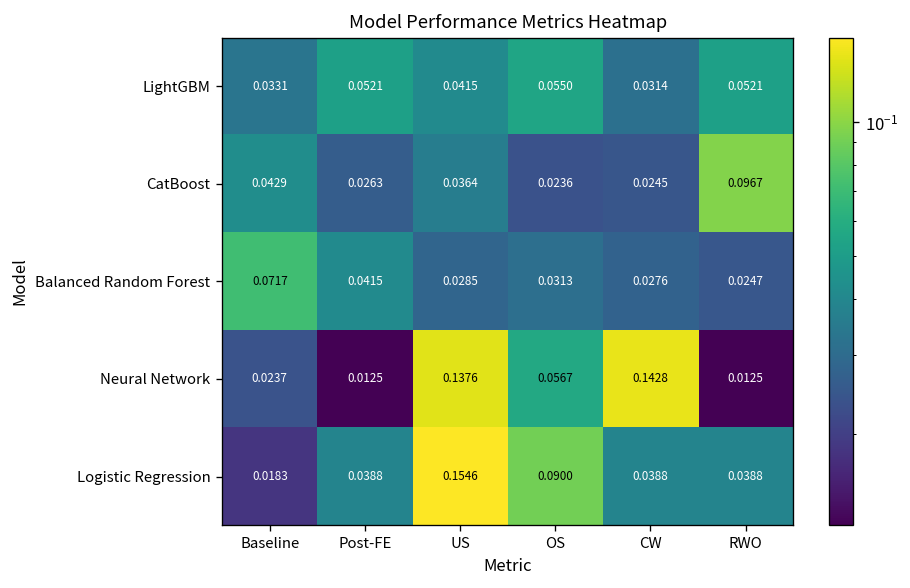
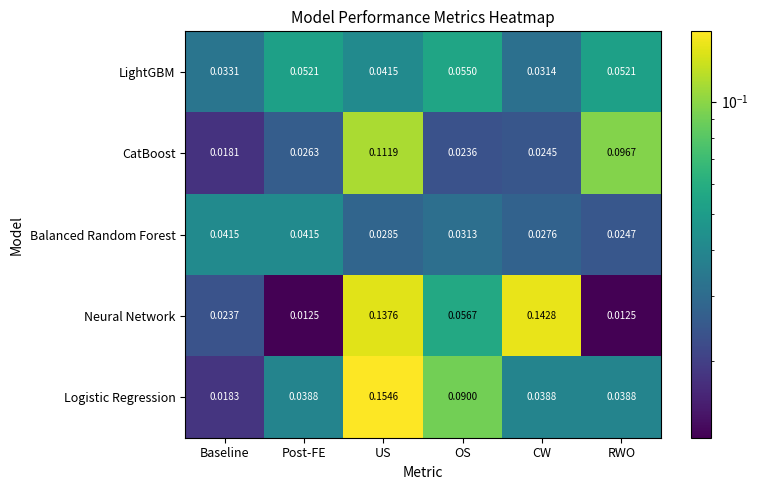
  {
    "LightGBM": {
      "Baseline": 0.0331,
      "Post-FE": 0.0521,
      "US": 0.0415,
      "OS": 0.0550,
      "CW": 0.0314,
      "RWO": 0.0521
    },
    "CatBoost": {
-     "Baseline": 0.0429,
+     "Baseline": 0.0181,
      "Post-FE": 0.0263,
-     "US": 0.0364,
+     "US": 0.1119,
      "OS": 0.0236,
      "CW": 0.0245,
      "RWO": 0.0967
    },
    "Balanced Random Forest": {
-     "Baseline": 0.0717,
+     "Baseline": 0.0415,
      "Post-FE": 0.0415,
      "US": 0.0285,
      "OS": 0.0313,
      "CW": 0.0276,
      "RWO": 0.0247
    },
    "Neural Network": {
      "Baseline": 0.0237,
      "Post-FE": 0.0125,
      "US": 0.1376,
      "OS": 0.0567,
      "CW": 0.1428,
      "RWO": 0.0125
    },
    "Logistic Regression": {
      "Baseline": 0.0183,
      "Post-FE": 0.0388,
      "US": 0.1546,
      "OS": 0.0900,
      "CW": 0.0388,
      "RWO": 0.0388
    }
  }
